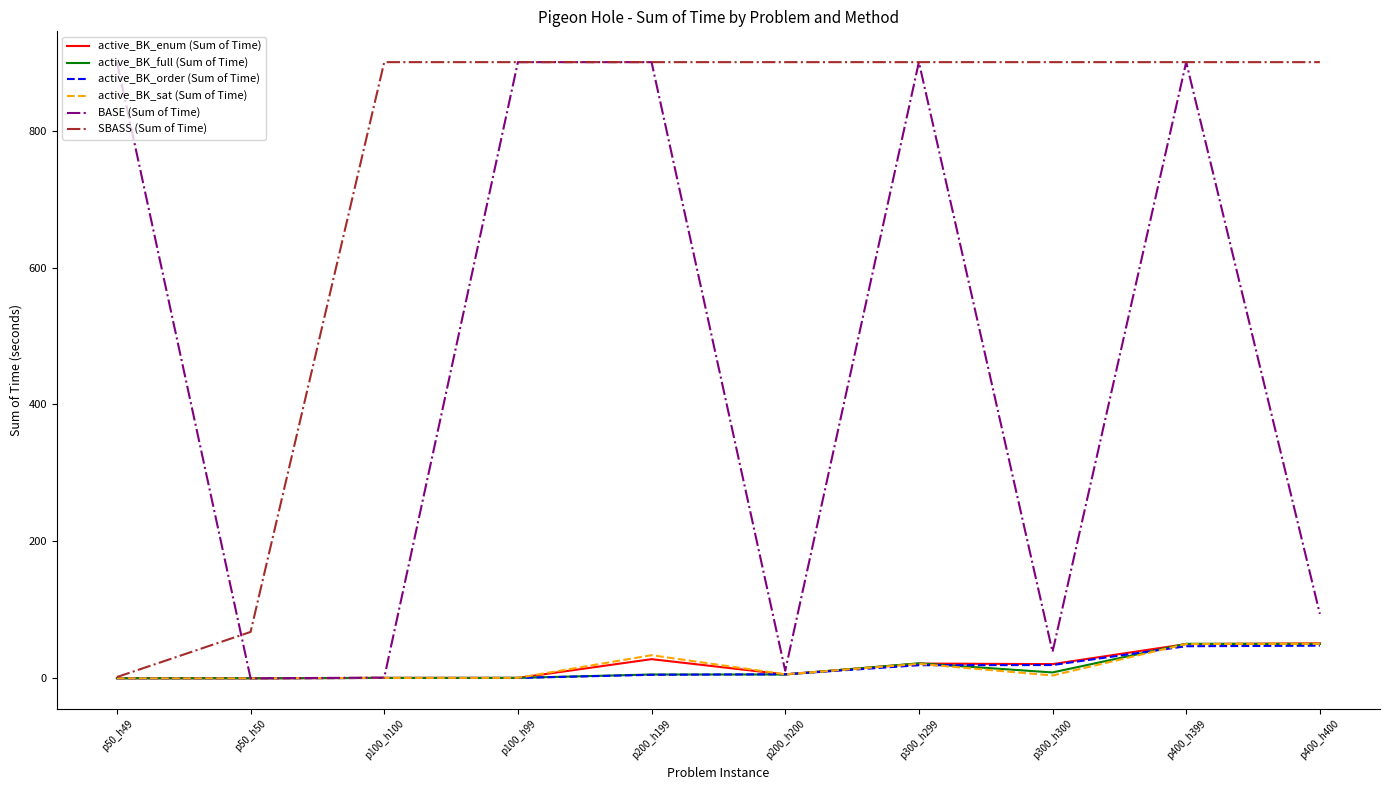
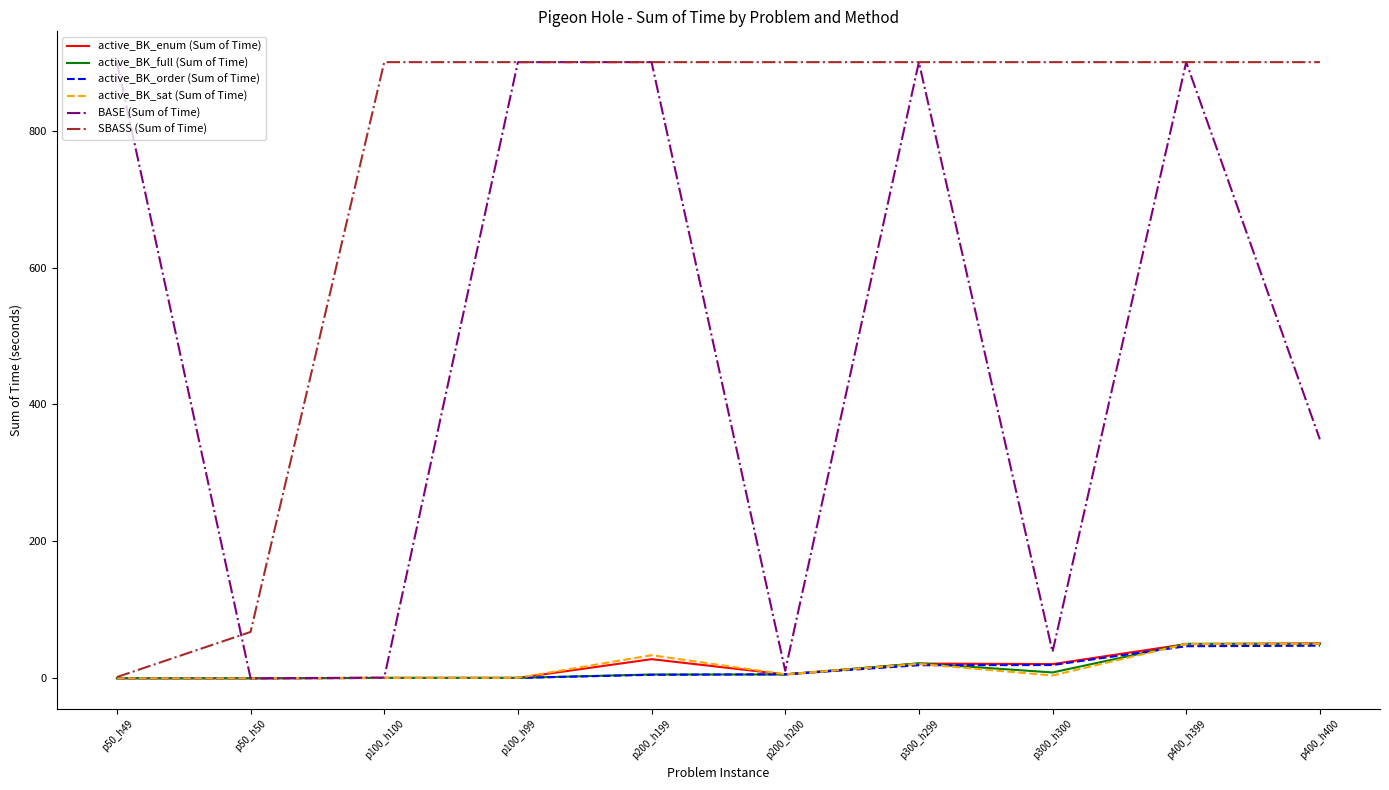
  {
    "active_BK_enum (Sum of Time)": {
      "p200_h199": 30
    },
    "active_BK_full (Sum of Time)": {
      "p300_h300": 10
    },
    "active_BK_sat (Sum of Time)": {
      "p200_h199": 30,
      "p300_h300": 0
    },
    "BASE (Sum of Time)": {
      "p200_h200": 10,
      "p300_h300": 40,
-     "p400_h400": 90
+     "p400_h400": 350
    },
    "SBASS (Sum of Time)": {
      "p50_h50": 70,
      "p100_h100": 900,
      "p200_h200": 900,
      "p300_h300": 900,
      "p400_h400": 900
    }
  }
